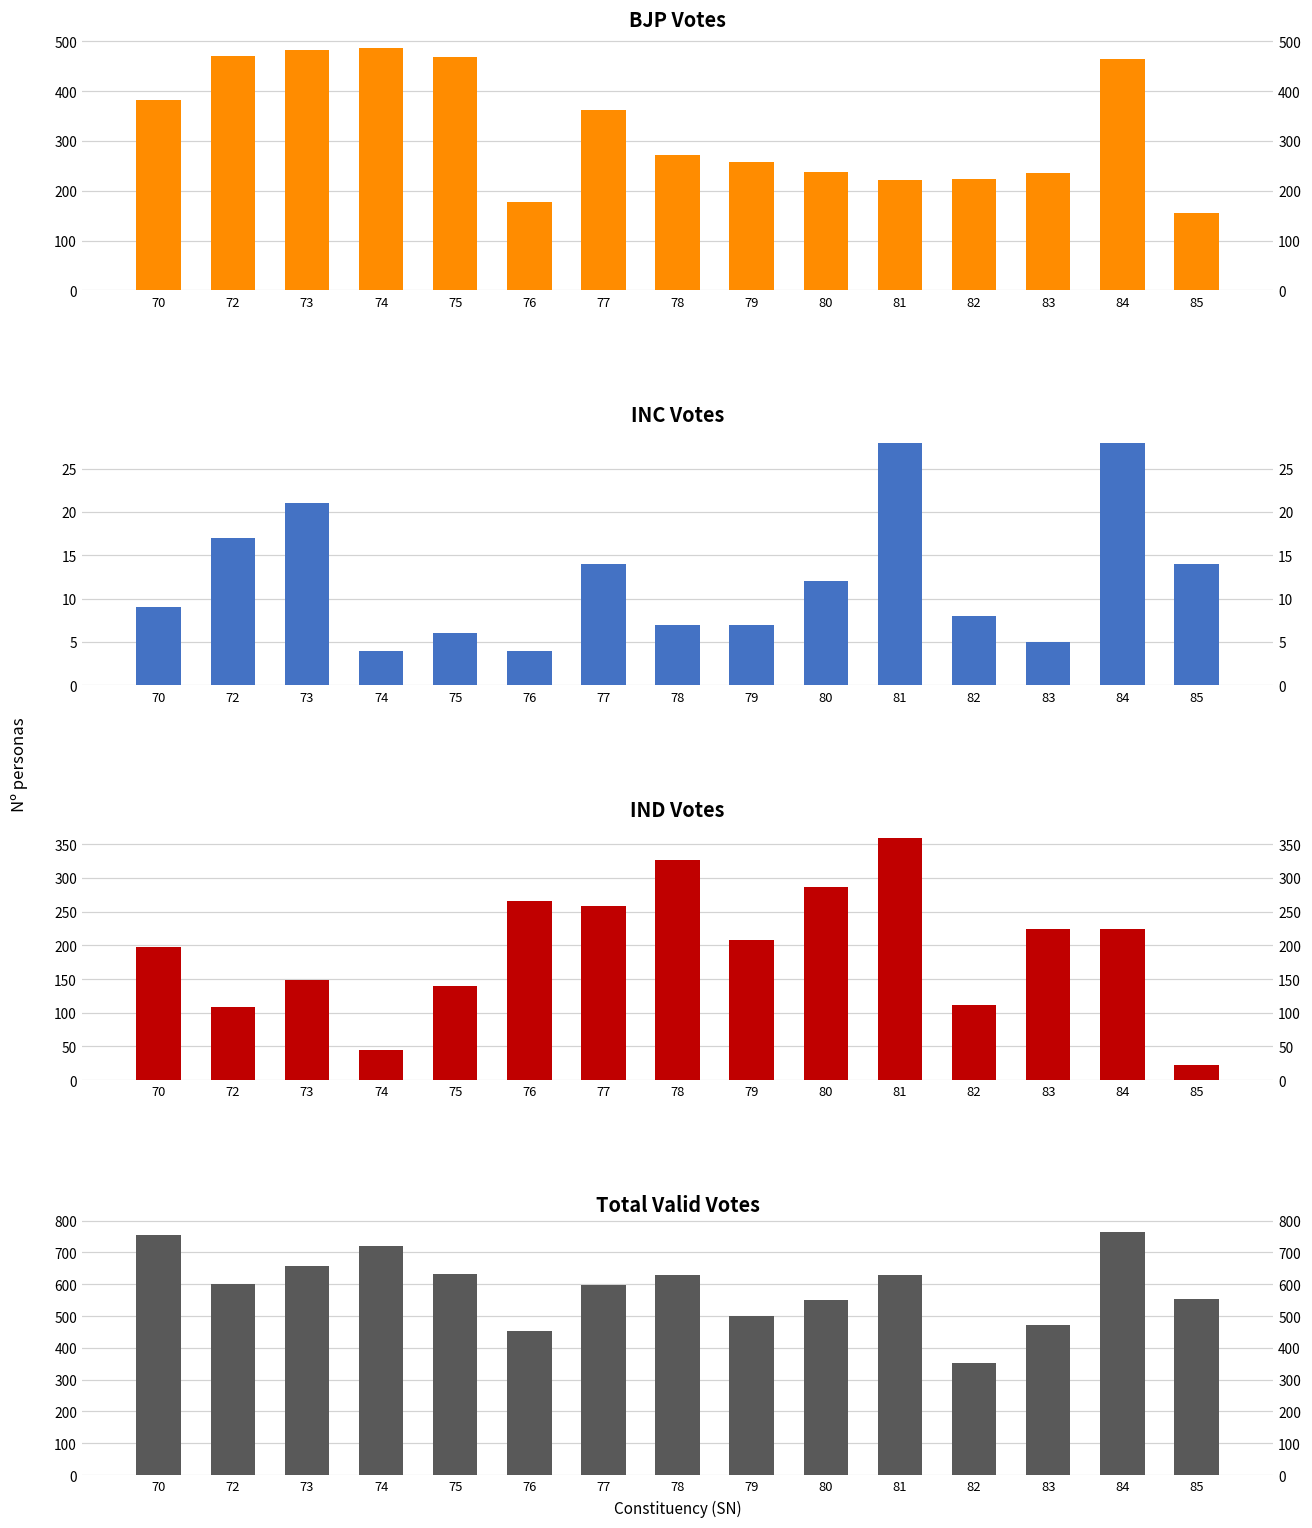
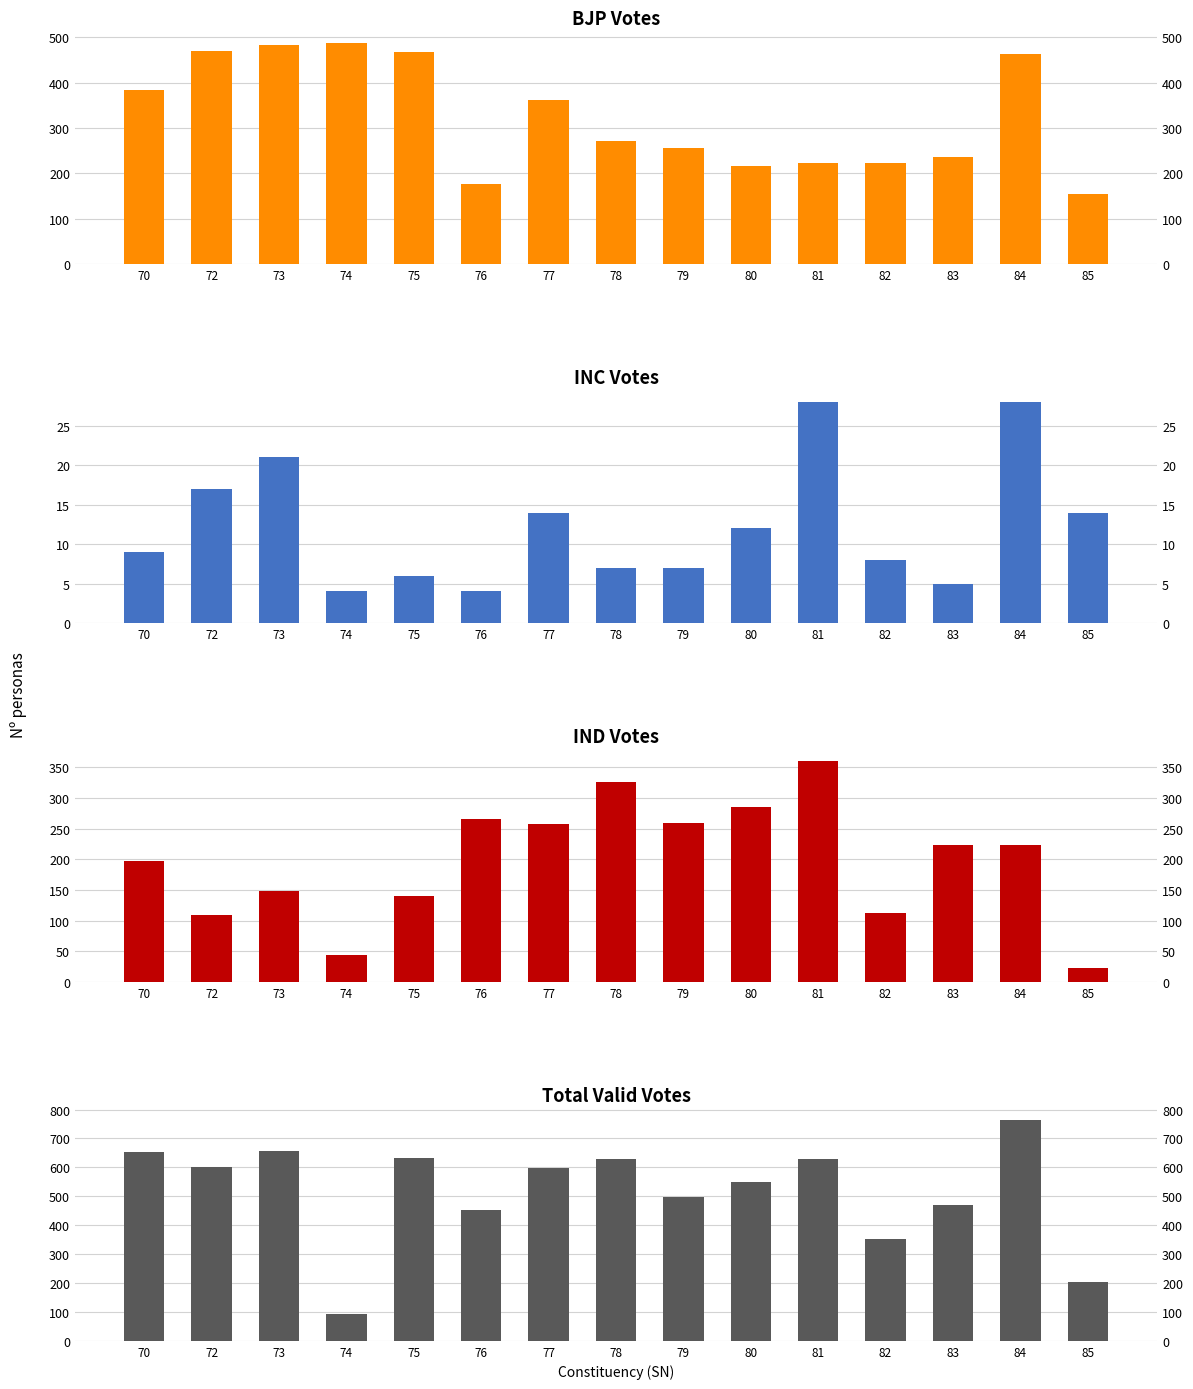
  {
    "BJP Votes": {
      "70": 380,
      "72": 470,
      "73": 480,
      "74": 490,
      "75": 470,
      "76": 180,
      "77": 360,
      "78": 270,
      "79": 260,
-     "80": 240,
+     "80": 220,
      "81": 220,
      "82": 220,
      "83": 240,
      "84": 460,
      "85": 160
    },
    "INC Votes": {
      "70": 9,
      "72": 17,
      "73": 21,
      "74": 4,
      "75": 6,
      "76": 4,
      "77": 14,
      "78": 7,
      "79": 7,
      "80": 12,
      "81": 28,
      "82": 8,
      "83": 5,
      "84": 28,
      "85": 14
    },
    "IND Votes": {
      "70": 200,
      "72": 110,
      "73": 150,
      "74": 40,
      "75": 140,
      "76": 270,
      "77": 260,
      "78": 330,
-     "79": 210,
+     "79": 260,
      "80": 290,
      "81": 360,
      "82": 110,
      "83": 220,
      "84": 220,
      "85": 20
    },
    "Total Valid Votes": {
-     "70": 760,
+     "70": 650,
      "72": 600,
      "73": 660,
-     "74": 720,
+     "74": 90,
      "75": 630,
      "76": 450,
      "77": 600,
      "78": 630,
      "79": 500,
      "80": 550,
      "81": 630,
      "82": 350,
      "83": 470,
      "84": 760,
-     "85": 550
+     "85": 200
    }
  }
